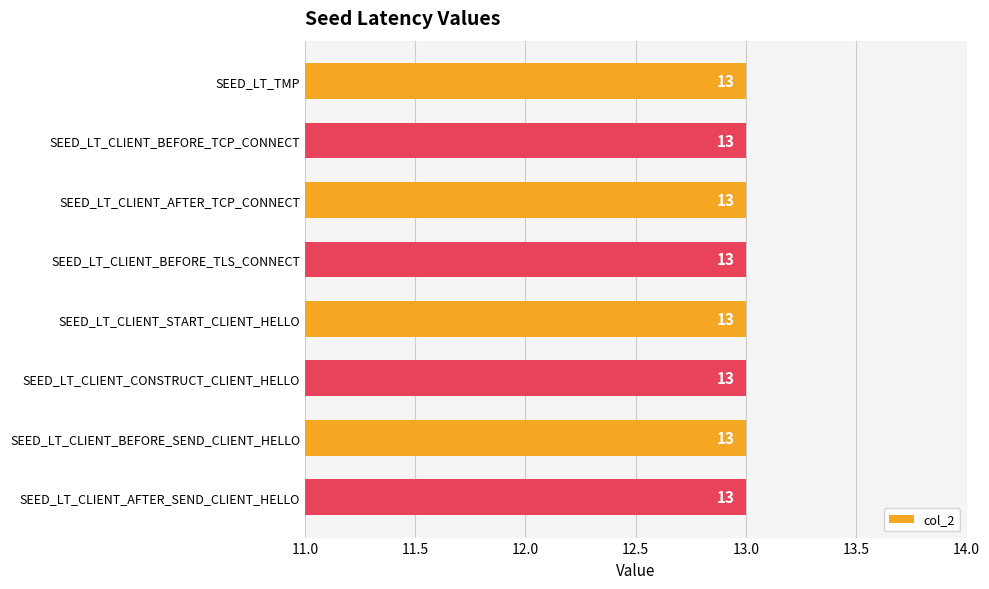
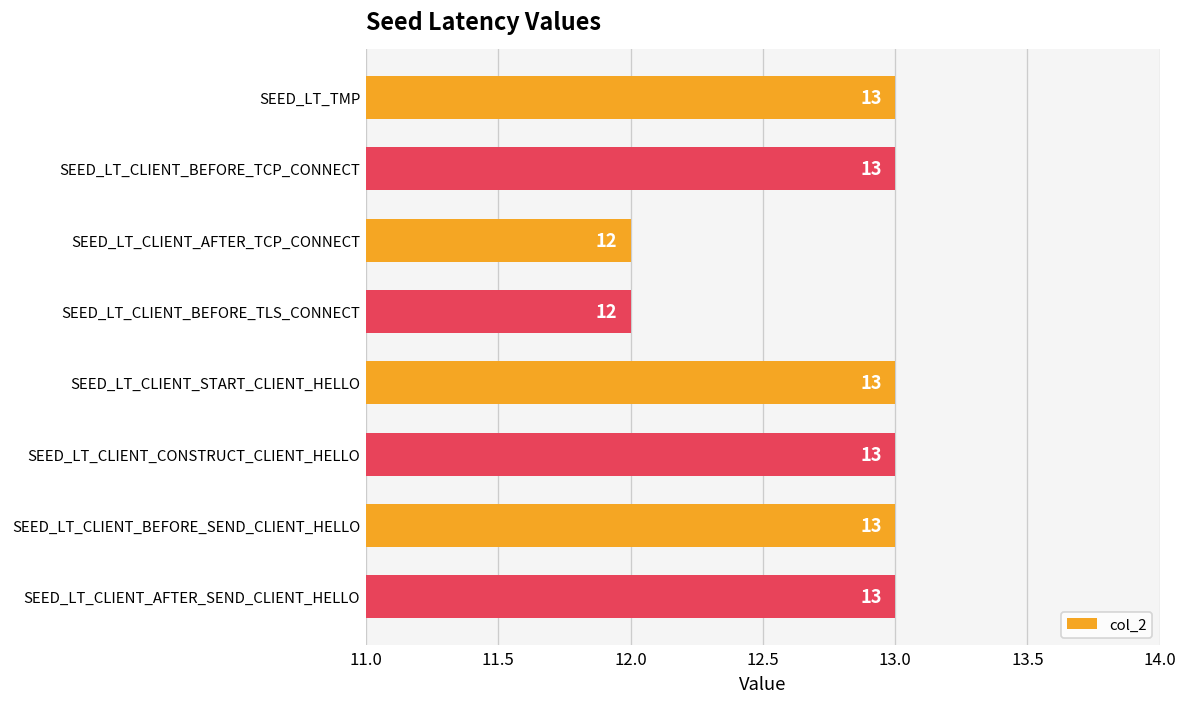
  {
    "SEED_LT_TMP": 13,
    "SEED_LT_CLIENT_BEFORE_TCP_CONNECT": 13,
-   "SEED_LT_CLIENT_AFTER_TCP_CONNECT": 13,
-   "SEED_LT_CLIENT_BEFORE_TLS_CONNECT": 13,
+   "SEED_LT_CLIENT_AFTER_TCP_CONNECT": 12,
+   "SEED_LT_CLIENT_BEFORE_TLS_CONNECT": 12,
    "SEED_LT_CLIENT_START_CLIENT_HELLO": 13,
    "SEED_LT_CLIENT_CONSTRUCT_CLIENT_HELLO": 13,
    "SEED_LT_CLIENT_BEFORE_SEND_CLIENT_HELLO": 13,
    "SEED_LT_CLIENT_AFTER_SEND_CLIENT_HELLO": 13
  }
